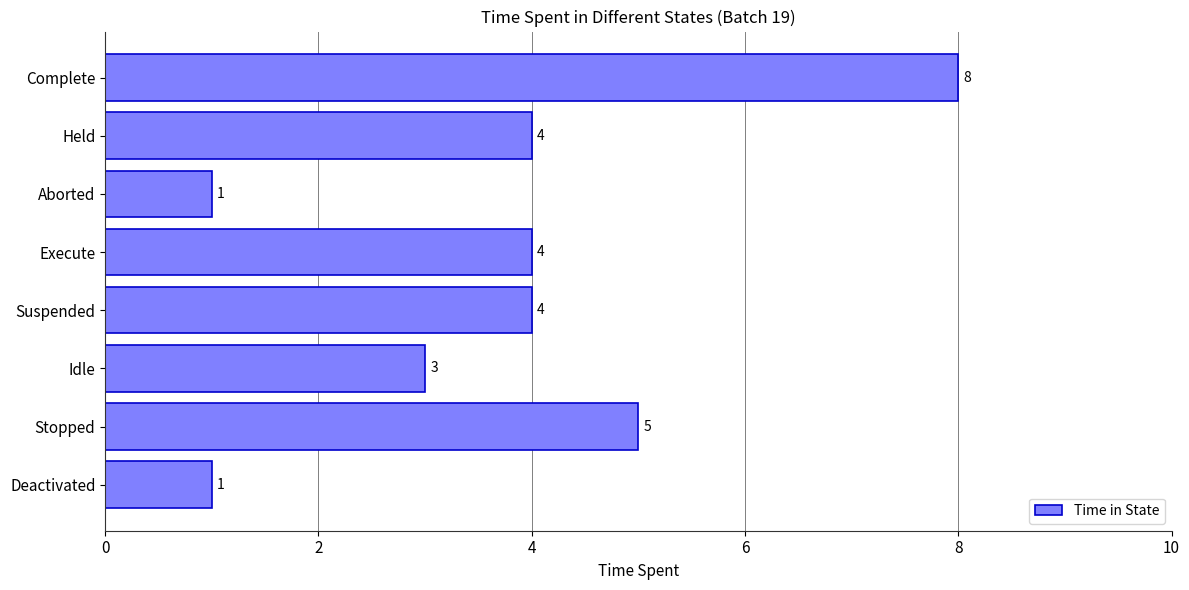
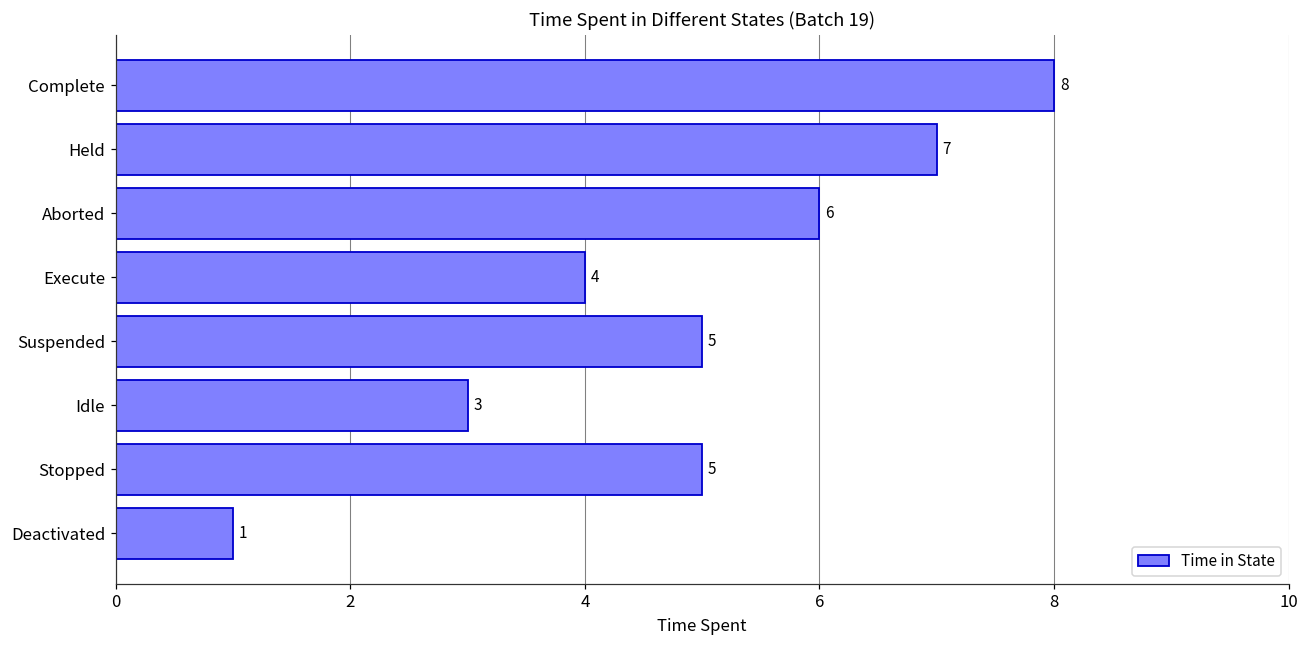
  {
    "Complete": 8,
-   "Held": 4,
-   "Aborted": 1,
+   "Held": 7,
+   "Aborted": 6,
    "Execute": 4,
-   "Suspended": 4,
+   "Suspended": 5,
    "Idle": 3,
    "Stopped": 5,
    "Deactivated": 1
  }
